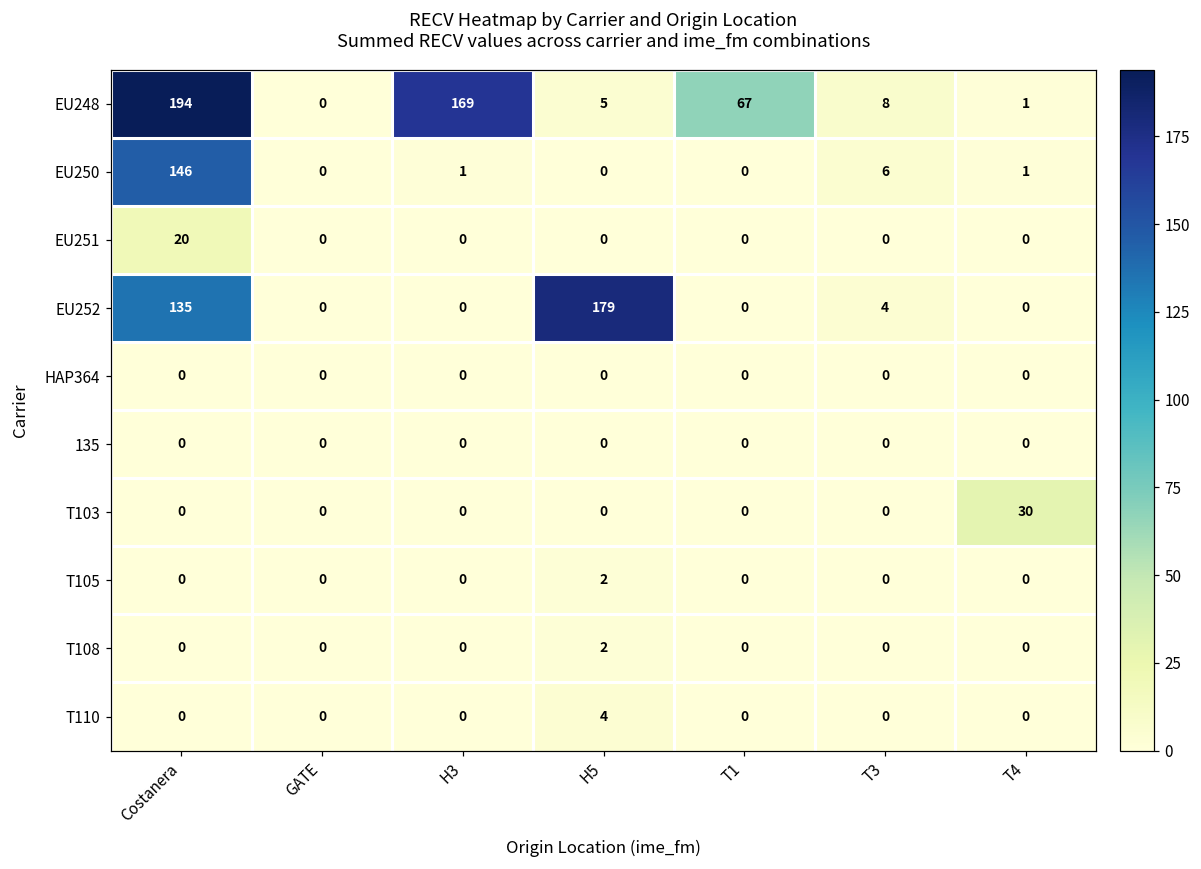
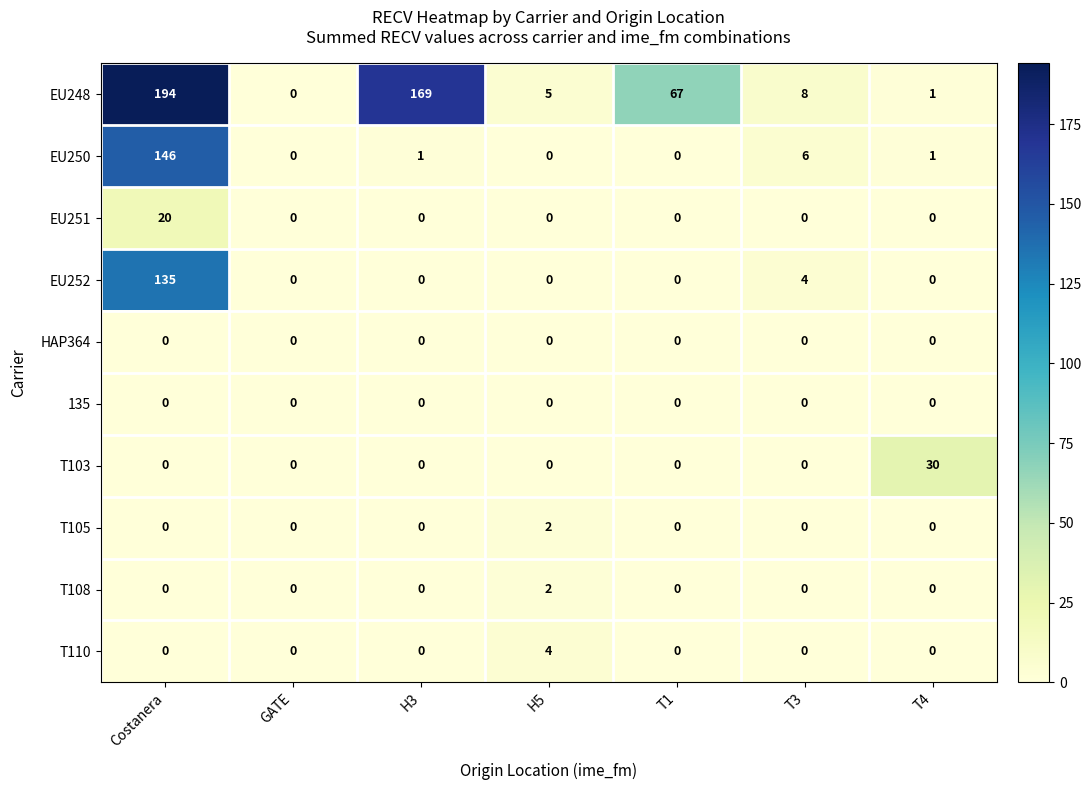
  {
    "EU248": {
      "Costanera": 194,
      "GATE": 0,
      "H3": 169,
      "H5": 5,
      "T1": 67,
      "T3": 8,
      "T4": 1
    },
    "EU250": {
      "Costanera": 146,
      "GATE": 0,
      "H3": 1,
      "H5": 0,
      "T1": 0,
      "T3": 6,
      "T4": 1
    },
    "EU251": {
      "Costanera": 20,
      "GATE": 0,
      "H3": 0,
      "H5": 0,
      "T1": 0,
      "T3": 0,
      "T4": 0
    },
    "EU252": {
      "Costanera": 135,
      "GATE": 0,
      "H3": 0,
-     "H5": 179,
+     "H5": 0,
      "T1": 0,
      "T3": 4,
      "T4": 0
    },
    "HAP364": {
      "Costanera": 0,
      "GATE": 0,
      "H3": 0,
      "H5": 0,
      "T1": 0,
      "T3": 0,
      "T4": 0
    },
    "135": {
      "Costanera": 0,
      "GATE": 0,
      "H3": 0,
      "H5": 0,
      "T1": 0,
      "T3": 0,
      "T4": 0
    },
    "T103": {
      "Costanera": 0,
      "GATE": 0,
      "H3": 0,
      "H5": 0,
      "T1": 0,
      "T3": 0,
      "T4": 30
    },
    "T105": {
      "Costanera": 0,
      "GATE": 0,
      "H3": 0,
      "H5": 2,
      "T1": 0,
      "T3": 0,
      "T4": 0
    },
    "T108": {
      "Costanera": 0,
      "GATE": 0,
      "H3": 0,
      "H5": 2,
      "T1": 0,
      "T3": 0,
      "T4": 0
    },
    "T110": {
      "Costanera": 0,
      "GATE": 0,
      "H3": 0,
      "H5": 4,
      "T1": 0,
      "T3": 0,
      "T4": 0
    }
  }
